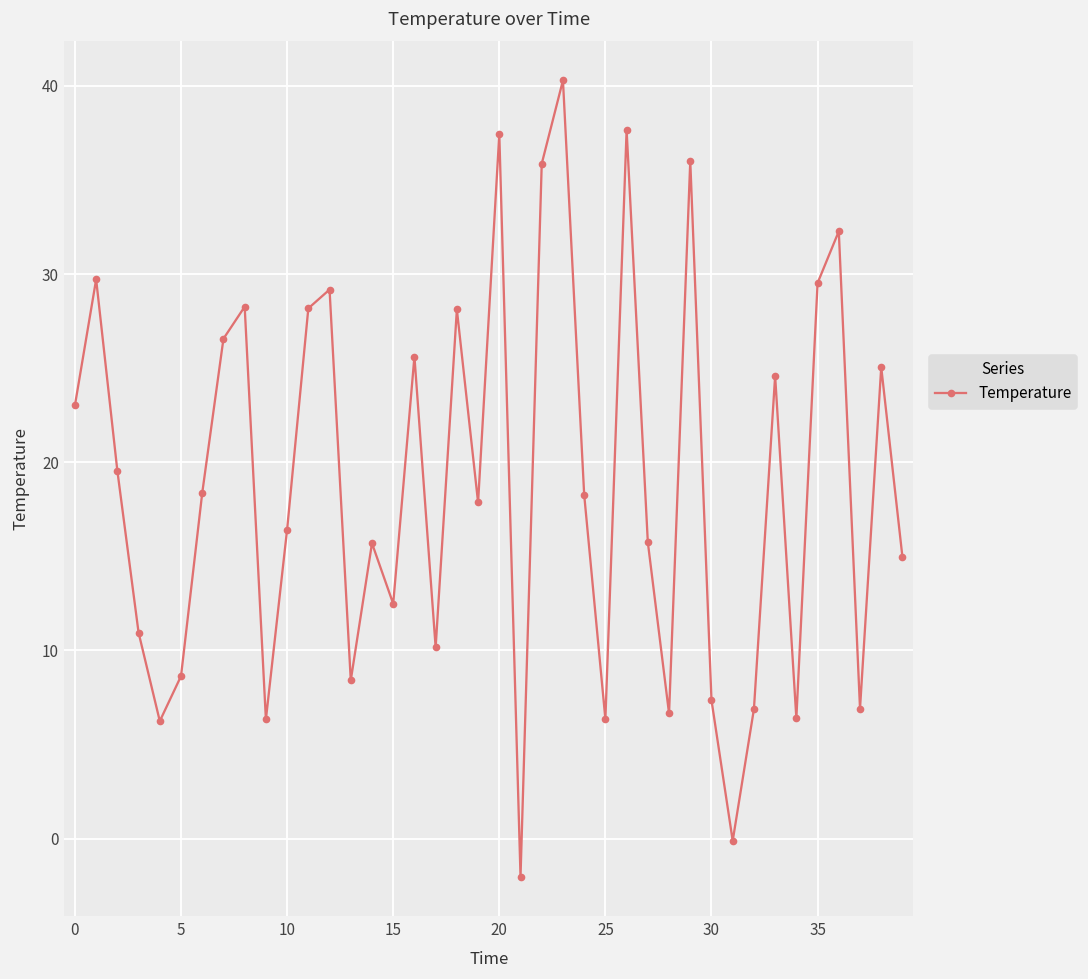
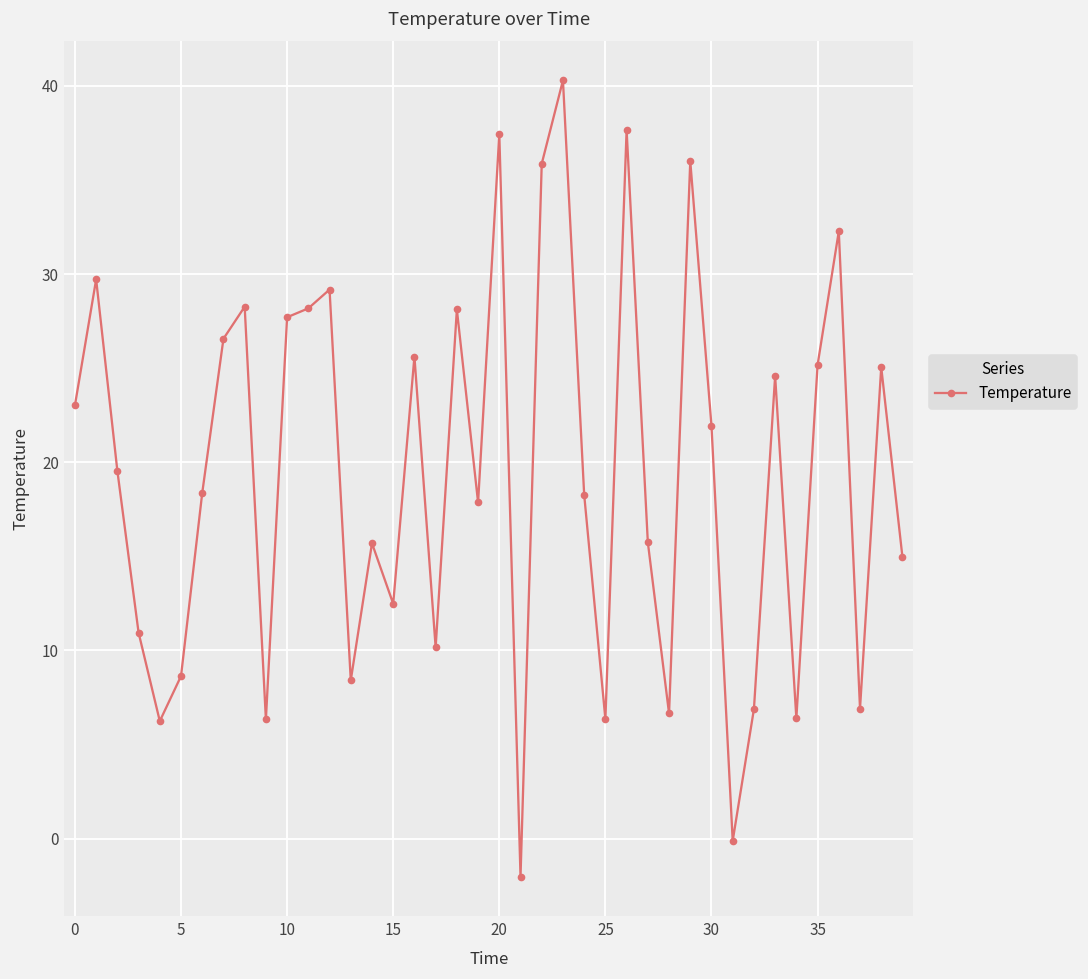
  {
    "0": 23.0,
    "5": 8.6,
-   "10": 16.4,
+   "10": 27.7,
    "15": 12.5,
    "20": 37.4,
    "25": 6.3,
-   "30": 7.4,
-   "35": 29.5
+   "30": 21.9,
+   "35": 25.2
  }
